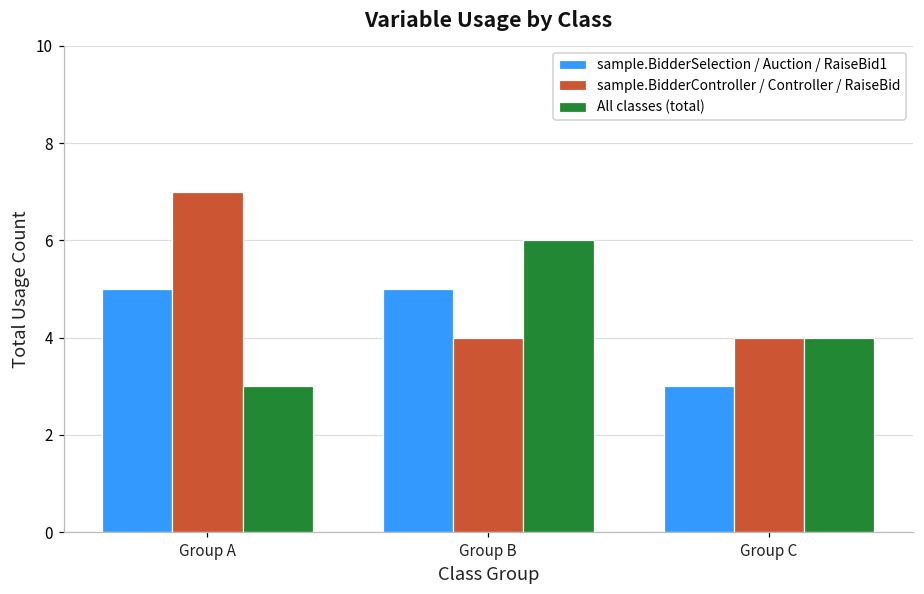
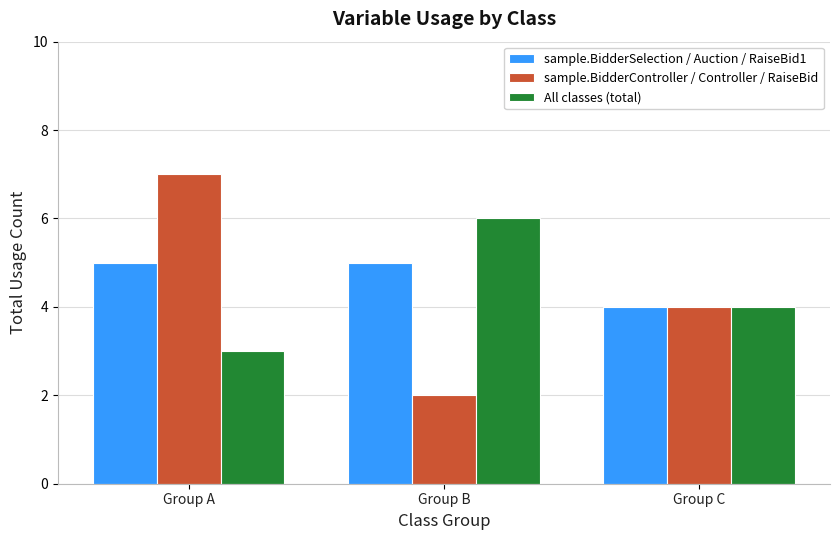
  {
    "sample.BidderSelection / Auction / RaiseBid1": {
      "Group A": 5,
      "Group B": 5,
-     "Group C": 3
+     "Group C": 4
    },
    "sample.BidderController / Controller / RaiseBid": {
      "Group A": 7,
-     "Group B": 4,
+     "Group B": 2,
      "Group C": 4
    },
    "All classes (total)": {
      "Group A": 3,
      "Group B": 6,
      "Group C": 4
    }
  }
